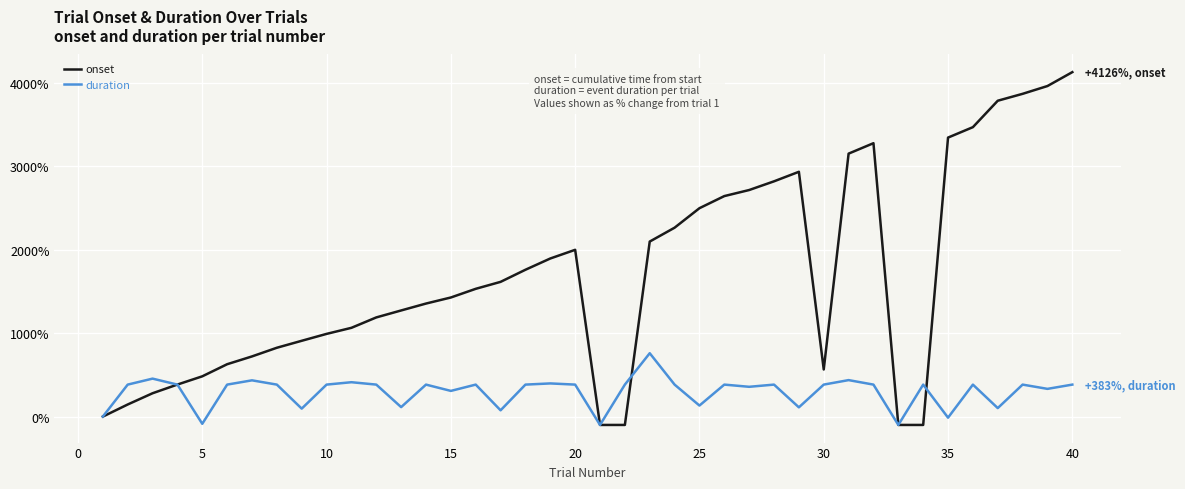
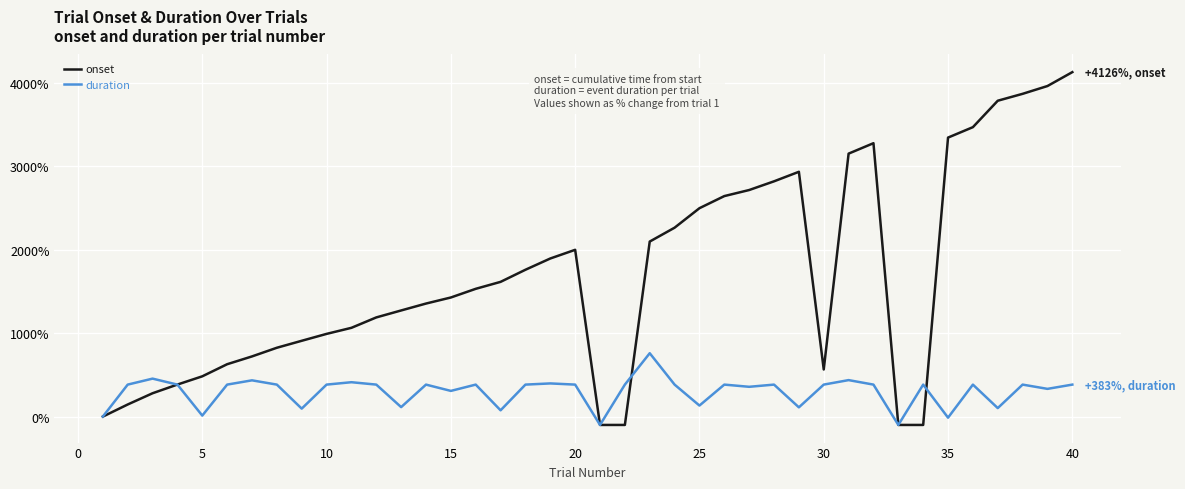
  {
    "onset": {
      "40": "+4126%,"
    },
    "duration": {
-     "5": "-100%",
+     "5": "0%",
      "10": "400%",
      "15": "300%",
      "20": "400%",
      "25": "100%",
      "30": "400%",
      "35": "0%"
    }
  }
